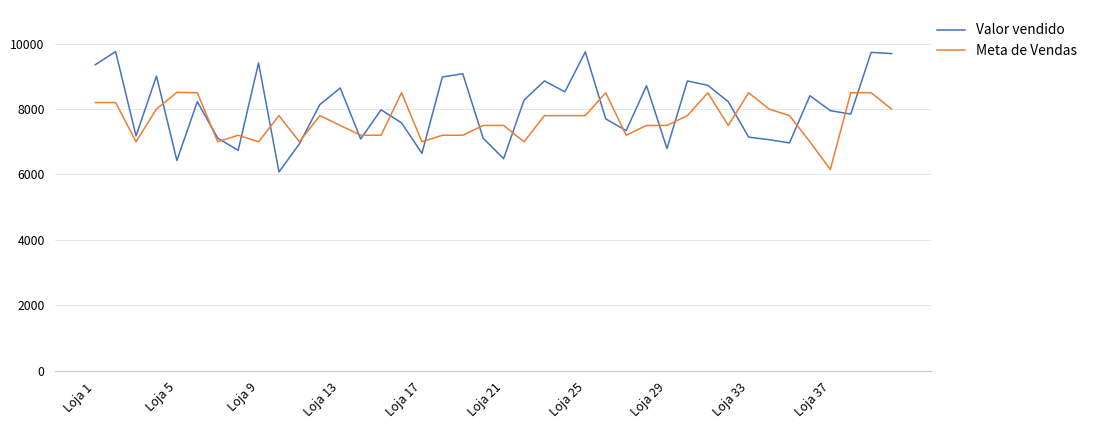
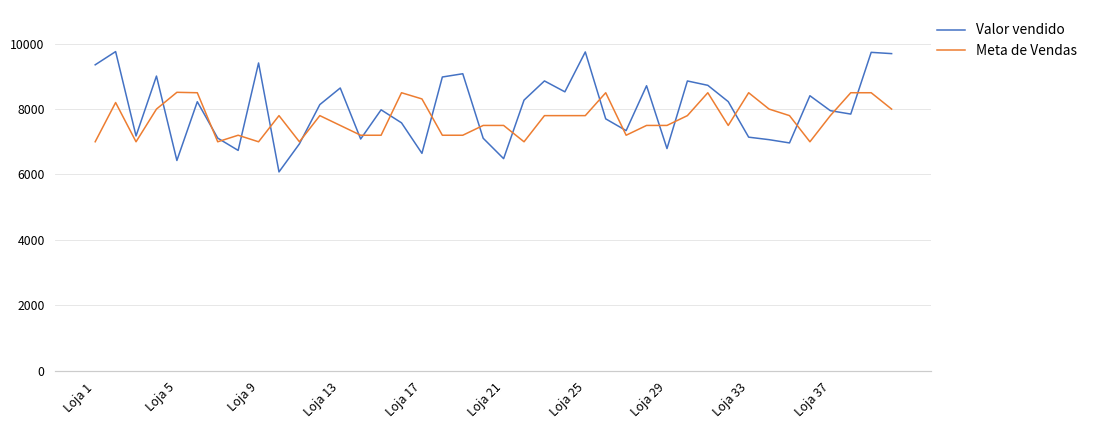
  {
    "Valor vendido": {
      "Loja 1": 9400,
      "Loja 5": 6400,
      "Loja 9": 9400,
      "Loja 13": 8600,
      "Loja 17": 6600,
      "Loja 21": 6500,
      "Loja 25": 9700,
      "Loja 29": 6800,
      "Loja 33": 7100,
      "Loja 37": 8000
    },
    "Meta de Vendas": {
-     "Loja 1": 8200,
+     "Loja 1": 7000,
      "Loja 5": 8500,
      "Loja 9": 7000,
      "Loja 13": 7500,
-     "Loja 17": 7000,
+     "Loja 17": 8300,
      "Loja 21": 7500,
      "Loja 25": 7800,
      "Loja 29": 7500,
      "Loja 33": 8500,
-     "Loja 37": 6200
+     "Loja 37": 7800
    }
  }
